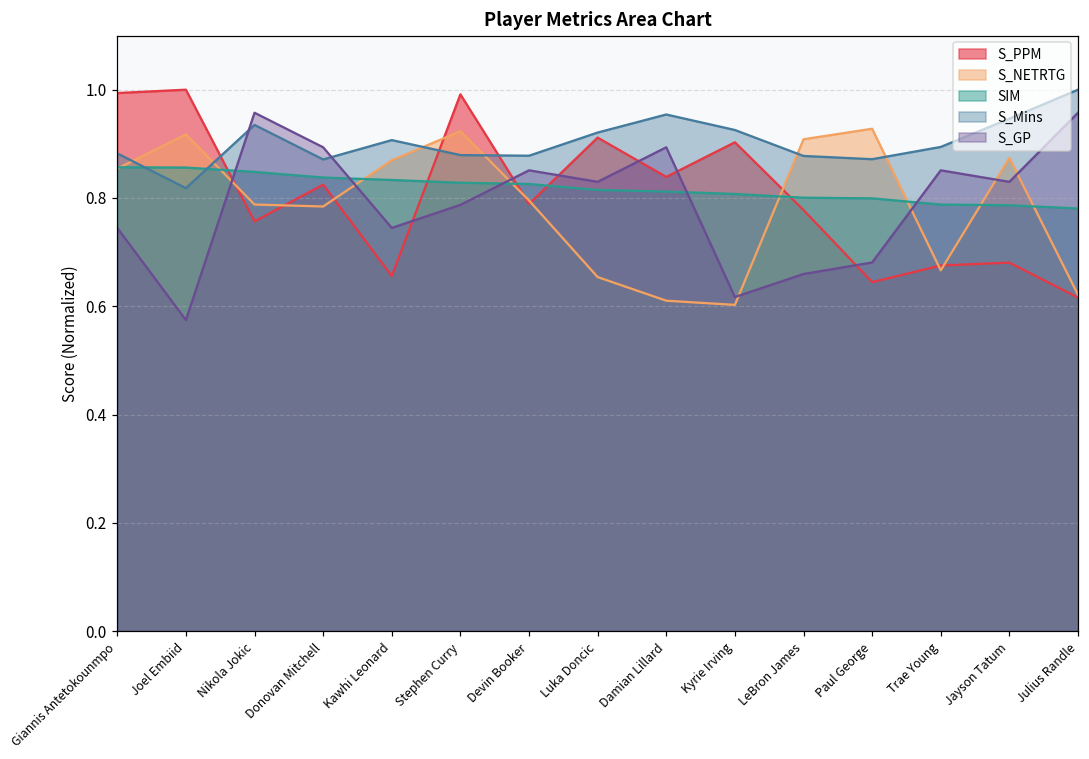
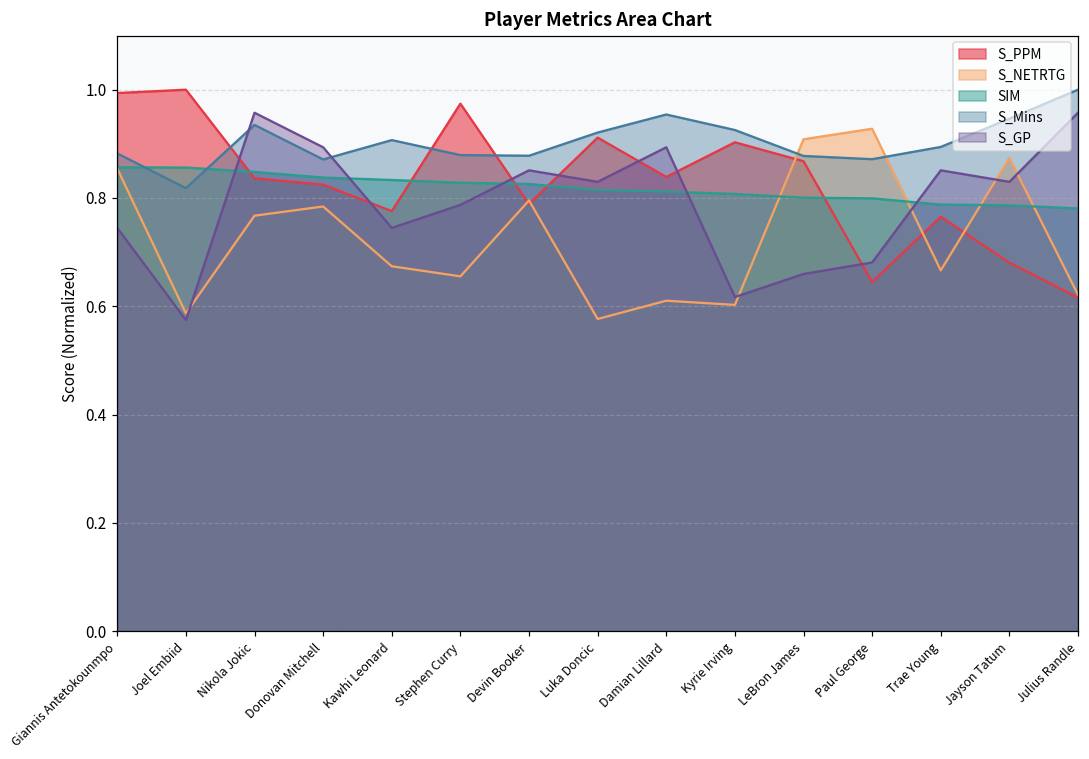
  {
    "S_PPM": {
      "Giannis Antetokounmpo": 0.99,
      "Joel Embiid": 1.00,
-     "Nikola Jokic": 0.76,
+     "Nikola Jokic": 0.84,
      "Donovan Mitchell": 0.82,
-     "Kawhi Leonard": 0.66,
-     "Stephen Curry": 0.99,
+     "Kawhi Leonard": 0.78,
+     "Stephen Curry": 0.97,
      "Devin Booker": 0.79,
      "Luka Doncic": 0.91,
      "Damian Lillard": 0.84,
      "Kyrie Irving": 0.90,
-     "LeBron James": 0.78,
+     "LeBron James": 0.87,
      "Paul George": 0.64,
-     "Trae Young": 0.68,
+     "Trae Young": 0.77,
      "Jayson Tatum": 0.68
    },
    "S_NETRTG": {
-     "Joel Embiid": 0.92,
-     "Nikola Jokic": 0.79,
+     "Joel Embiid": 0.59,
+     "Nikola Jokic": 0.77,
      "Donovan Mitchell": 0.78,
-     "Kawhi Leonard": 0.87,
-     "Stephen Curry": 0.92,
+     "Kawhi Leonard": 0.67,
+     "Stephen Curry": 0.66,
      "Devin Booker": 0.80,
-     "Luka Doncic": 0.65,
+     "Luka Doncic": 0.58,
      "Damian Lillard": 0.61,
      "Kyrie Irving": 0.60,
      "LeBron James": 0.91,
      "Paul George": 0.93,
      "Trae Young": 0.67,
      "Jayson Tatum": 0.87
    }
  }
